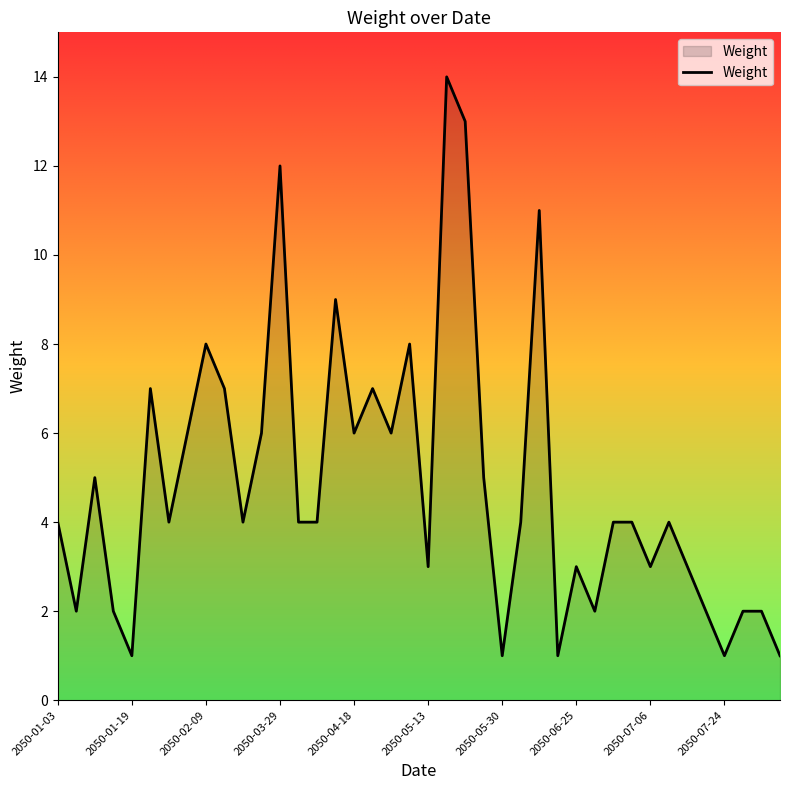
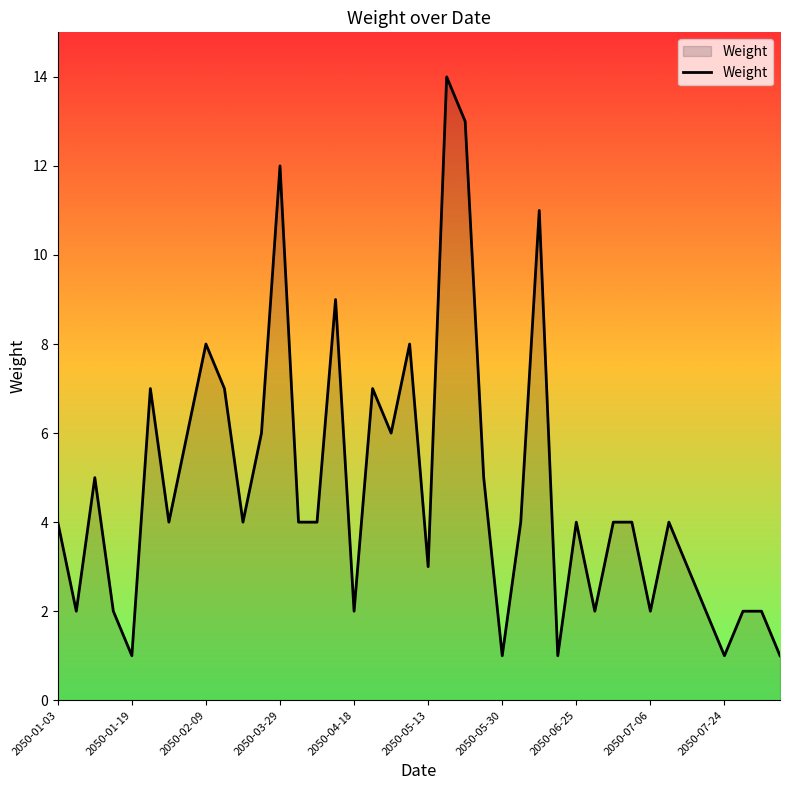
  {
    "2050-01-03": 4,
    "2050-01-19": 1,
    "2050-02-09": 8,
    "2050-03-29": 12,
-   "2050-04-18": 6,
+   "2050-04-18": 2,
    "2050-05-13": 3,
    "2050-05-30": 1,
-   "2050-06-25": 3,
-   "2050-07-06": 3,
+   "2050-06-25": 4,
+   "2050-07-06": 2,
    "2050-07-24": 1
  }
